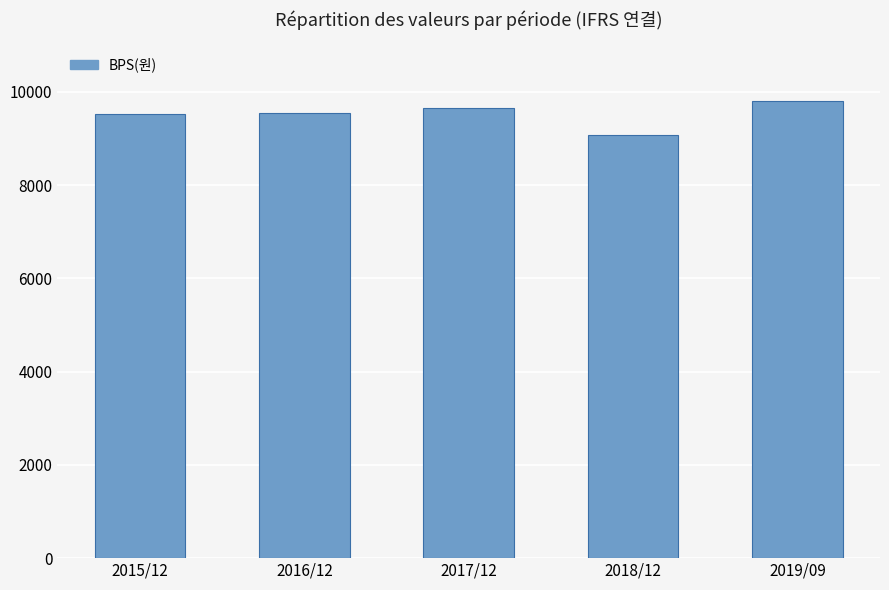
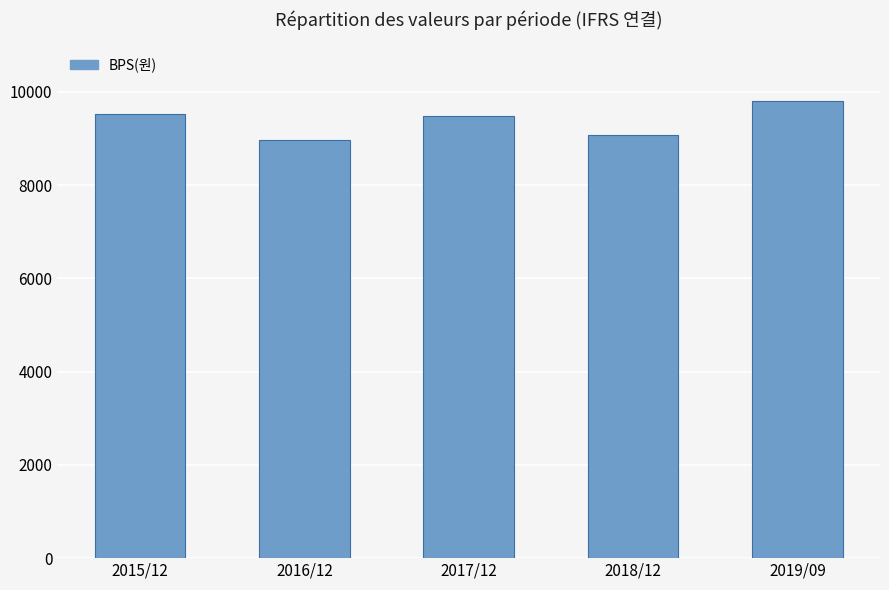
  {
    "2015/12": 9500,
-   "2016/12": 9500,
-   "2017/12": 9700,
+   "2016/12": 9000,
+   "2017/12": 9500,
    "2018/12": 9100,
    "2019/09": 9800
  }
